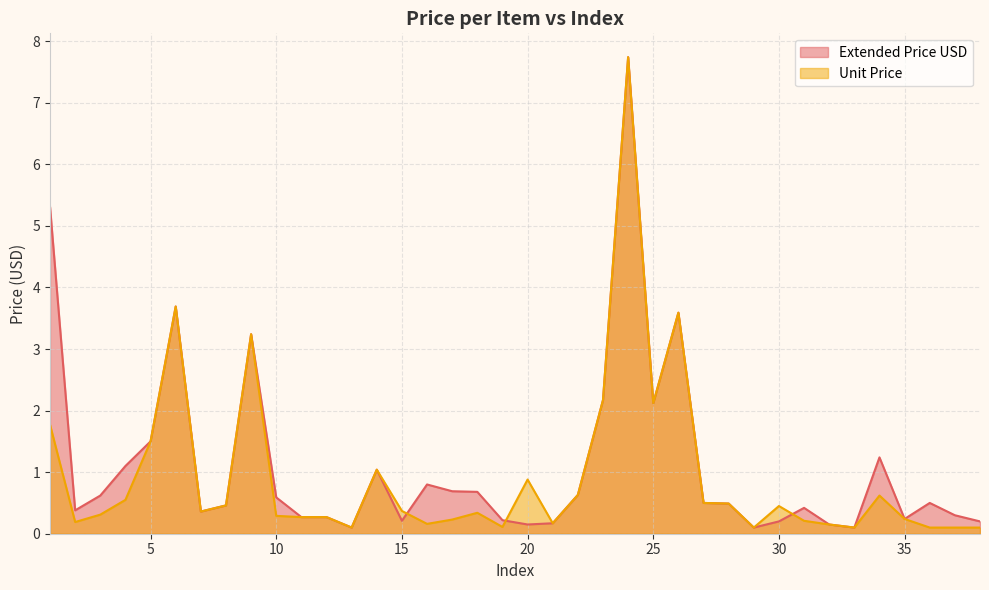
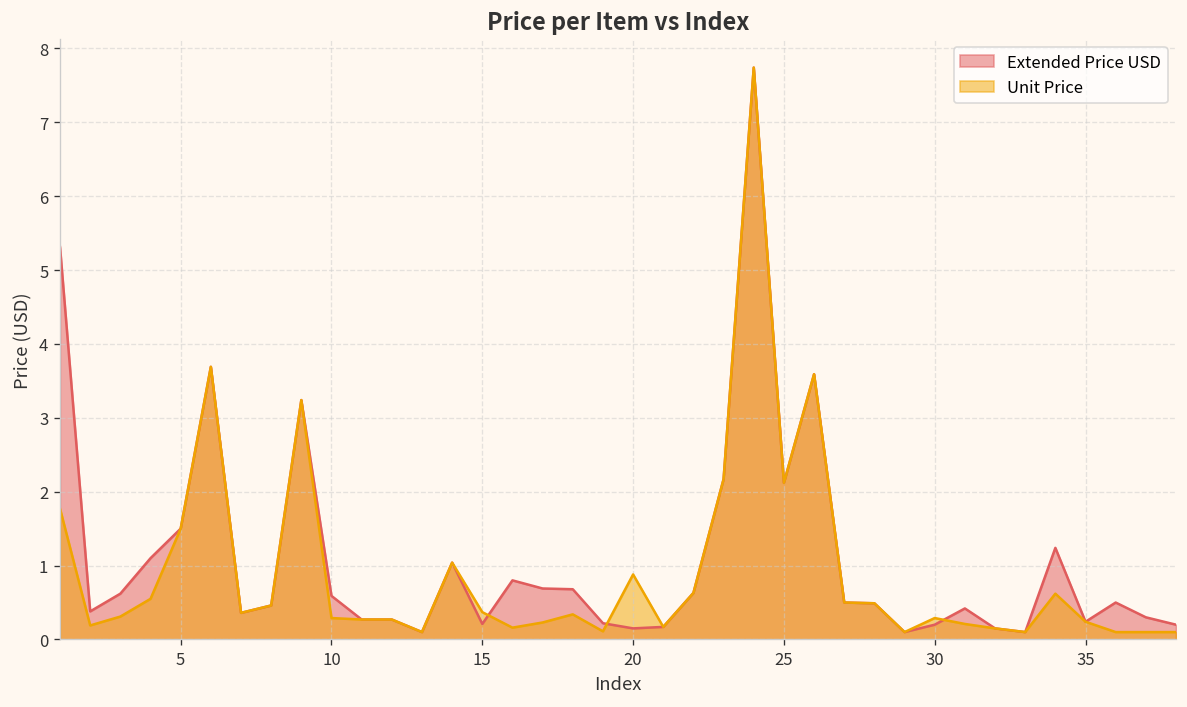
  {
    "Extended Price USD": {
      "10": 0.6,
      "15": 0.2,
      "20": 0.2,
      "30": 0.2
    },
    "Unit Price": {
      "10": 0.3,
      "15": 0.4,
      "20": 0.9,
-     "30": 0.5
+     "30": 0.3
    }
  }
